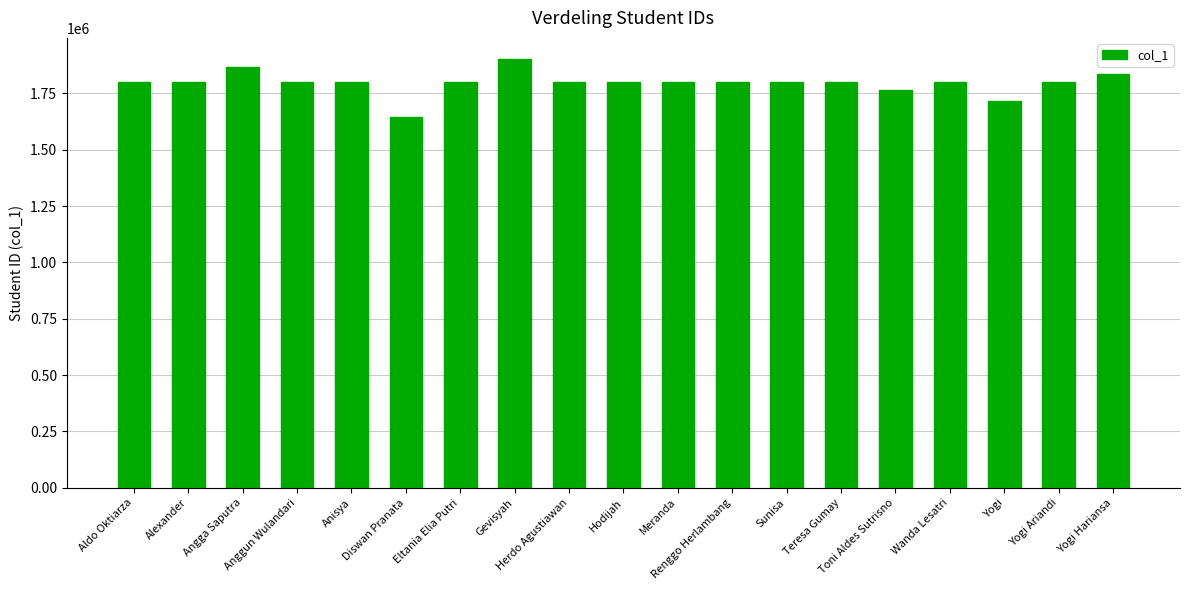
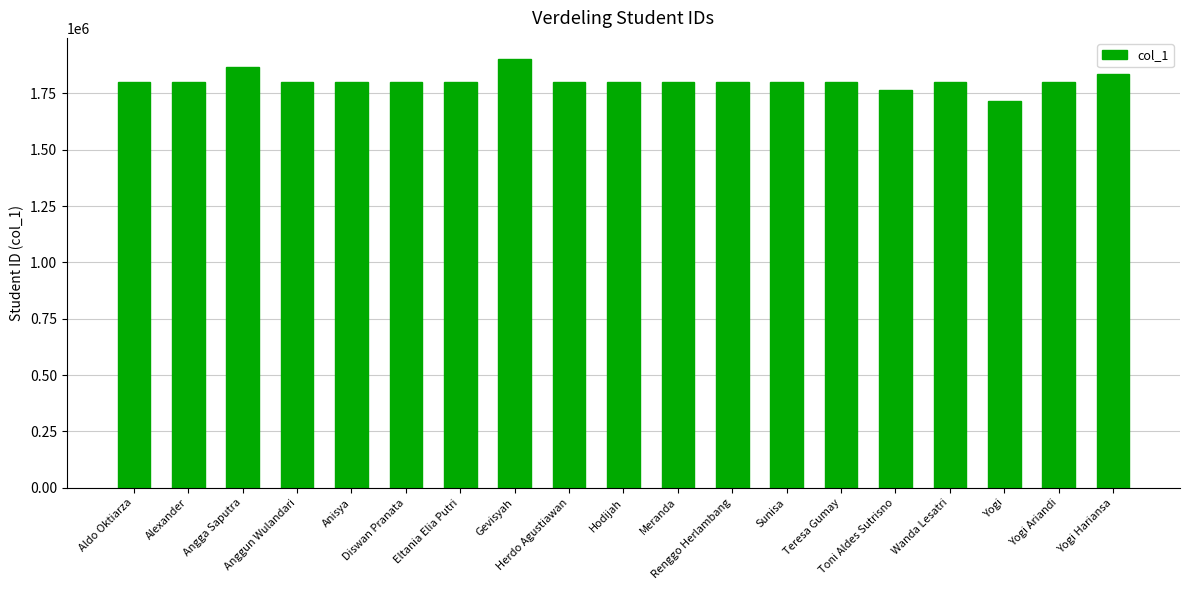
  {
    "Aldo Oktiarza": 1800000,
    "Alexander": 1800000,
    "Angga Saputra": 1870000,
    "Anggun Wulandari": 1800000,
    "Anisya": 1800000,
-   "Diswan Pranata": 1650000,
+   "Diswan Pranata": 1800000,
    "Eltania Elia Putri": 1800000,
    "Gevisyah": 1900000,
    "Herdo Agustiawan": 1800000,
    "Hodijah": 1800000,
    "Meranda": 1800000,
    "Renggo Herlambang": 1800000,
    "Sunisa": 1800000,
    "Teresa Gumay": 1800000,
    "Toni Aldes Sutrisno": 1760000,
    "Wanda Lesatri": 1800000,
    "Yogi": 1720000,
    "Yogi Ariandi": 1800000,
    "Yogi Hariansa": 1840000
  }
